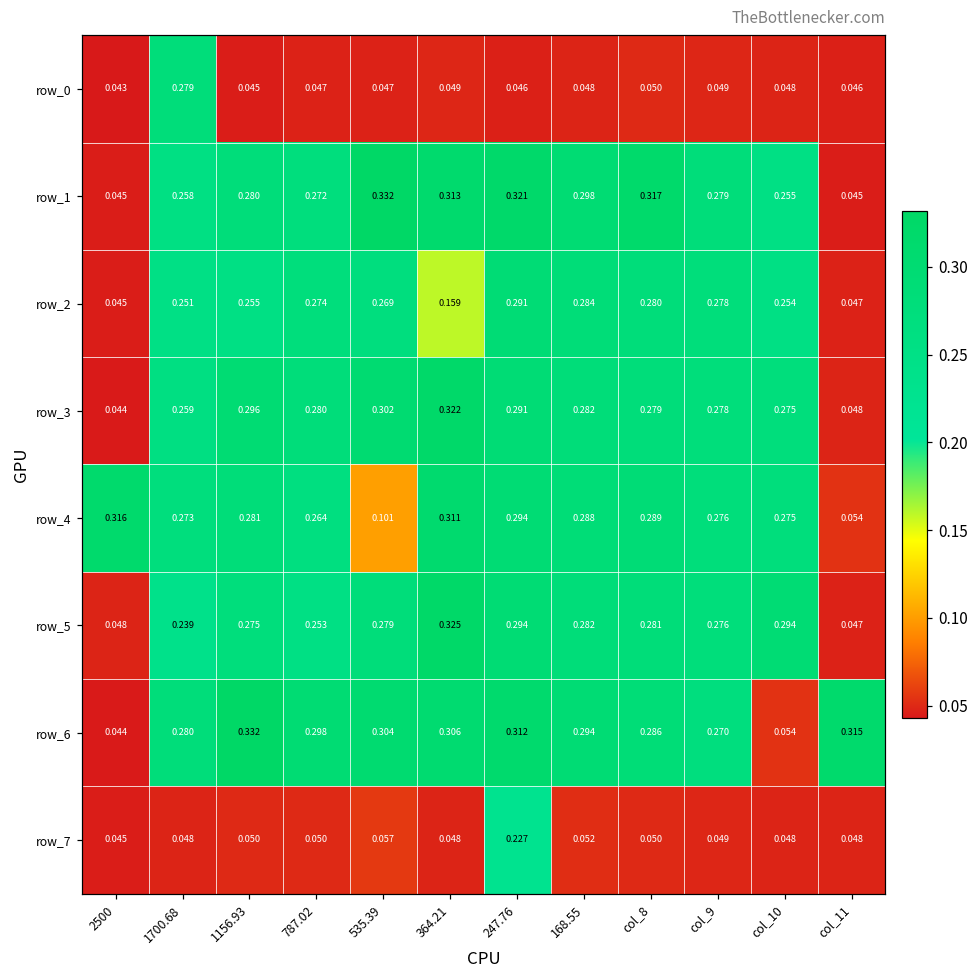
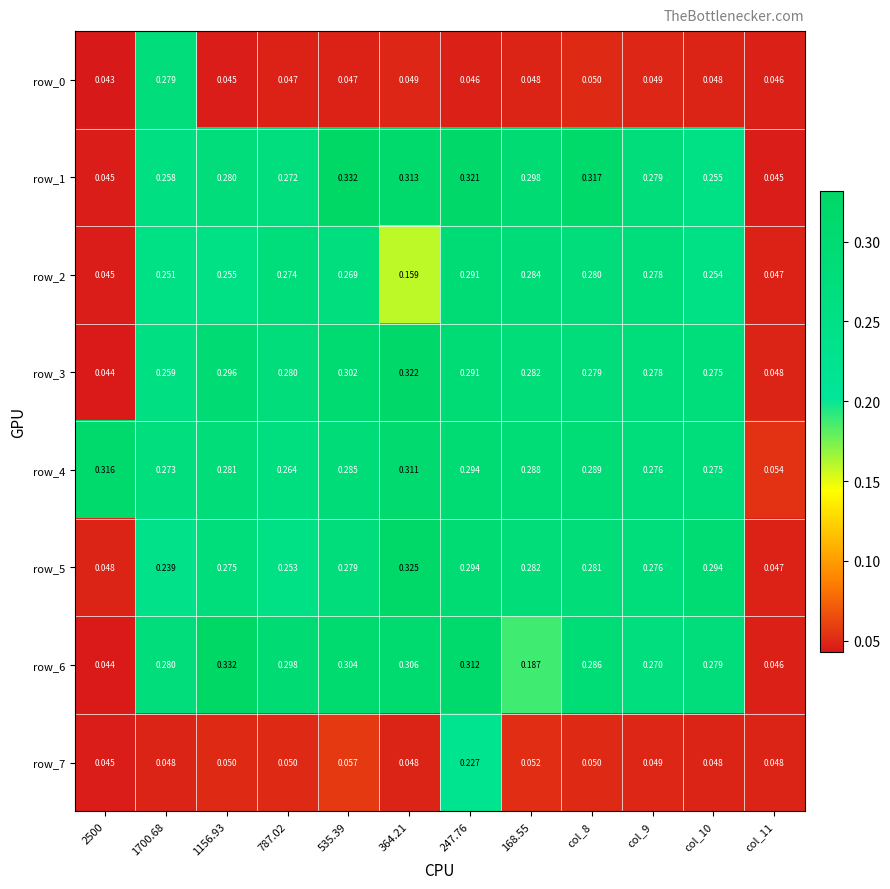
  {
    "row_0": {
      "2500": 0.043,
      "1700.68": 0.279,
      "1156.93": 0.045,
      "787.02": 0.047,
      "535.39": 0.047,
      "364.21": 0.049,
      "247.76": 0.046,
      "168.55": 0.048,
      "col_8": 0.050,
      "col_9": 0.049,
      "col_10": 0.048,
      "col_11": 0.046
    },
    "row_1": {
      "2500": 0.045,
      "1700.68": 0.258,
      "1156.93": 0.280,
      "787.02": 0.272,
      "535.39": 0.332,
      "364.21": 0.313,
      "247.76": 0.321,
      "168.55": 0.298,
      "col_8": 0.317,
      "col_9": 0.279,
      "col_10": 0.255,
      "col_11": 0.045
    },
    "row_2": {
      "2500": 0.045,
      "1700.68": 0.251,
      "1156.93": 0.255,
      "787.02": 0.274,
      "535.39": 0.269,
      "364.21": 0.159,
      "247.76": 0.291,
      "168.55": 0.284,
      "col_8": 0.280,
      "col_9": 0.278,
      "col_10": 0.254,
      "col_11": 0.047
    },
    "row_3": {
      "2500": 0.044,
      "1700.68": 0.259,
      "1156.93": 0.296,
      "787.02": 0.280,
      "535.39": 0.302,
      "364.21": 0.322,
      "247.76": 0.291,
      "168.55": 0.282,
      "col_8": 0.279,
      "col_9": 0.278,
      "col_10": 0.275,
      "col_11": 0.048
    },
    "row_4": {
      "2500": 0.316,
      "1700.68": 0.273,
      "1156.93": 0.281,
      "787.02": 0.264,
-     "535.39": 0.101,
+     "535.39": 0.285,
      "364.21": 0.311,
      "247.76": 0.294,
      "168.55": 0.288,
      "col_8": 0.289,
      "col_9": 0.276,
      "col_10": 0.275,
      "col_11": 0.054
    },
    "row_5": {
      "2500": 0.048,
      "1700.68": 0.239,
      "1156.93": 0.275,
      "787.02": 0.253,
      "535.39": 0.279,
      "364.21": 0.325,
      "247.76": 0.294,
      "168.55": 0.282,
      "col_8": 0.281,
      "col_9": 0.276,
      "col_10": 0.294,
      "col_11": 0.047
    },
    "row_6": {
      "2500": 0.044,
      "1700.68": 0.280,
      "1156.93": 0.332,
      "787.02": 0.298,
      "535.39": 0.304,
      "364.21": 0.306,
      "247.76": 0.312,
-     "168.55": 0.294,
+     "168.55": 0.187,
      "col_8": 0.286,
      "col_9": 0.270,
-     "col_10": 0.054,
-     "col_11": 0.315
+     "col_10": 0.279,
+     "col_11": 0.046
    },
    "row_7": {
      "2500": 0.045,
      "1700.68": 0.048,
      "1156.93": 0.050,
      "787.02": 0.050,
      "535.39": 0.057,
      "364.21": 0.048,
      "247.76": 0.227,
      "168.55": 0.052,
      "col_8": 0.050,
      "col_9": 0.049,
      "col_10": 0.048,
      "col_11": 0.048
    }
  }
